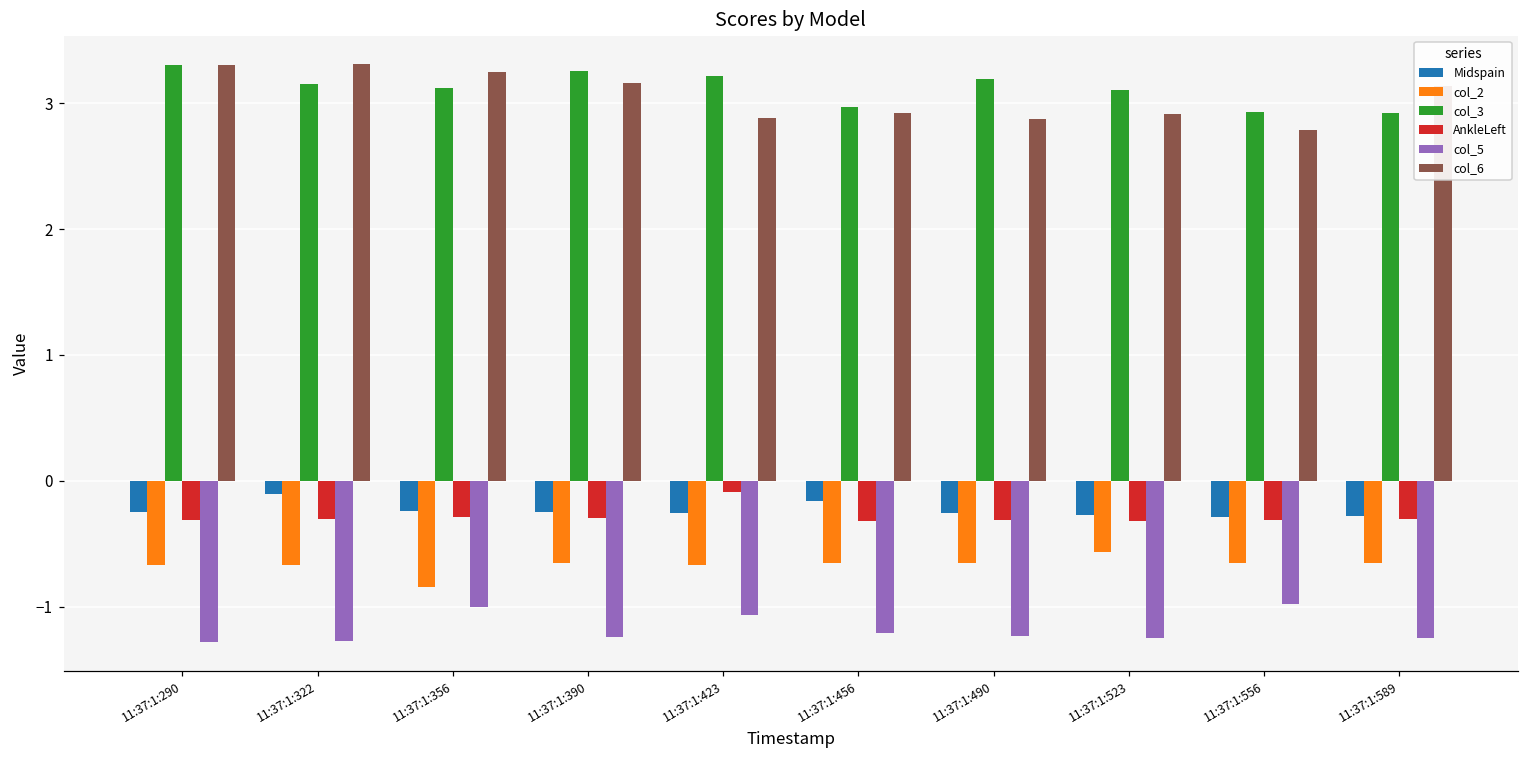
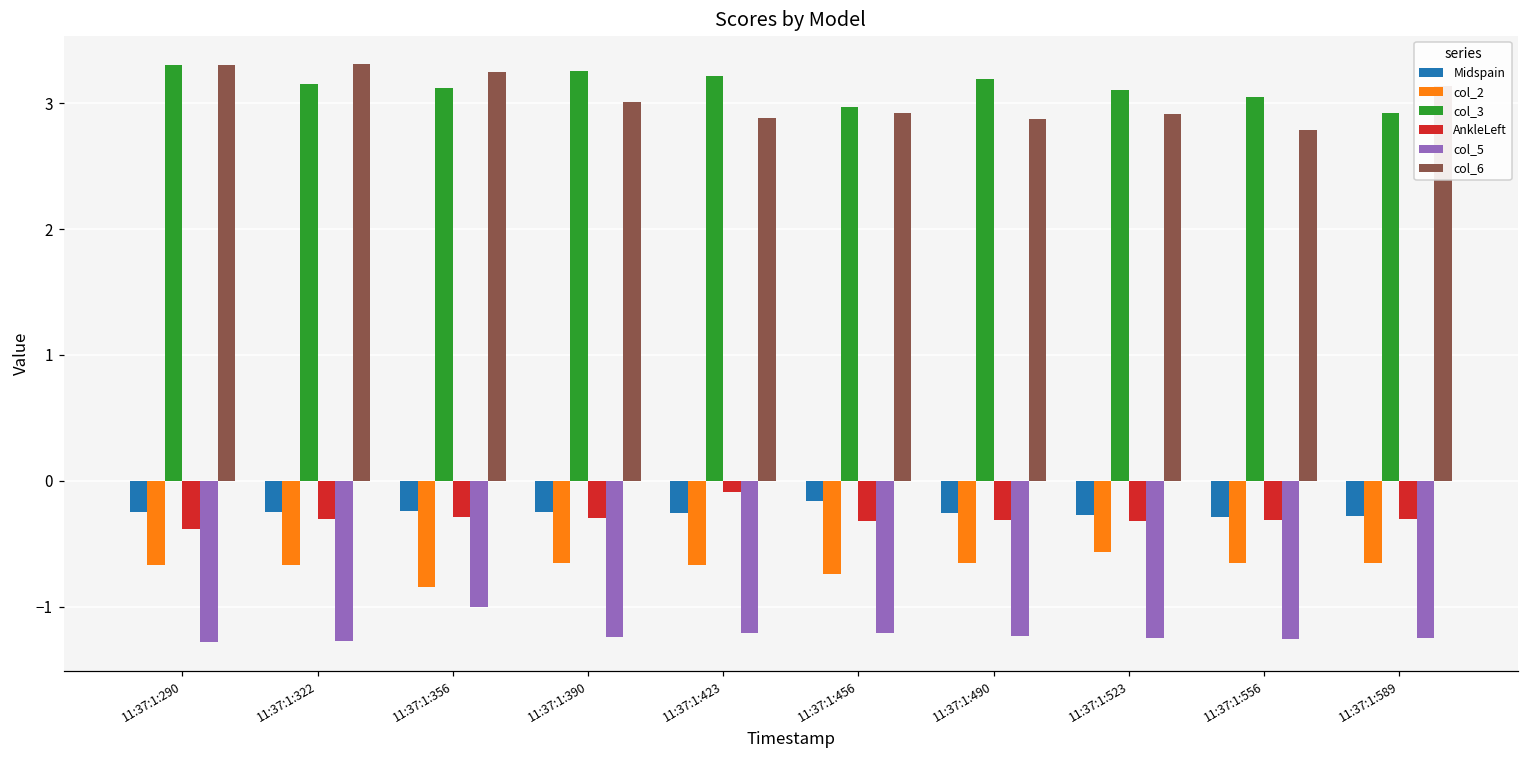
  {
    "Midspain": {
      "11:37:1:290": -0.25,
-     "11:37:1:322": -0.11,
+     "11:37:1:322": -0.25,
      "11:37:1:356": -0.24,
      "11:37:1:390": -0.25,
      "11:37:1:423": -0.26,
      "11:37:1:456": -0.16,
      "11:37:1:490": -0.26,
      "11:37:1:523": -0.27,
      "11:37:1:556": -0.29,
      "11:37:1:589": -0.28
    },
    "col_2": {
      "11:37:1:290": -0.67,
      "11:37:1:322": -0.67,
      "11:37:1:356": -0.84,
      "11:37:1:390": -0.66,
      "11:37:1:423": -0.67,
-     "11:37:1:456": -0.66,
+     "11:37:1:456": -0.74,
      "11:37:1:490": -0.65,
      "11:37:1:523": -0.56,
      "11:37:1:556": -0.65,
      "11:37:1:589": -0.66
    },
    "col_3": {
      "11:37:1:290": 3.31,
      "11:37:1:322": 3.15,
      "11:37:1:356": 3.12,
      "11:37:1:390": 3.26,
      "11:37:1:423": 3.22,
      "11:37:1:456": 2.97,
      "11:37:1:490": 3.19,
      "11:37:1:523": 3.11,
-     "11:37:1:556": 2.93,
+     "11:37:1:556": 3.05,
      "11:37:1:589": 2.92
    },
    "AnkleLeft": {
-     "11:37:1:290": -0.31,
+     "11:37:1:290": -0.39,
      "11:37:1:322": -0.31,
      "11:37:1:356": -0.29,
      "11:37:1:390": -0.30,
      "11:37:1:423": -0.09,
      "11:37:1:456": -0.32,
      "11:37:1:490": -0.32,
      "11:37:1:523": -0.32,
      "11:37:1:556": -0.31,
      "11:37:1:589": -0.30
    },
    "col_5": {
      "11:37:1:290": -1.28,
      "11:37:1:322": -1.28,
      "11:37:1:356": -1.00,
      "11:37:1:390": -1.24,
-     "11:37:1:423": -1.07,
+     "11:37:1:423": -1.21,
      "11:37:1:456": -1.21,
      "11:37:1:490": -1.24,
      "11:37:1:523": -1.25,
-     "11:37:1:556": -0.98,
+     "11:37:1:556": -1.25,
      "11:37:1:589": -1.25
    },
    "col_6": {
      "11:37:1:290": 3.31,
      "11:37:1:322": 3.31,
      "11:37:1:356": 3.25,
-     "11:37:1:390": 3.16,
+     "11:37:1:390": 3.01,
      "11:37:1:423": 2.88,
      "11:37:1:456": 2.92,
      "11:37:1:490": 2.87,
      "11:37:1:523": 2.91,
      "11:37:1:556": 2.78
    }
  }
